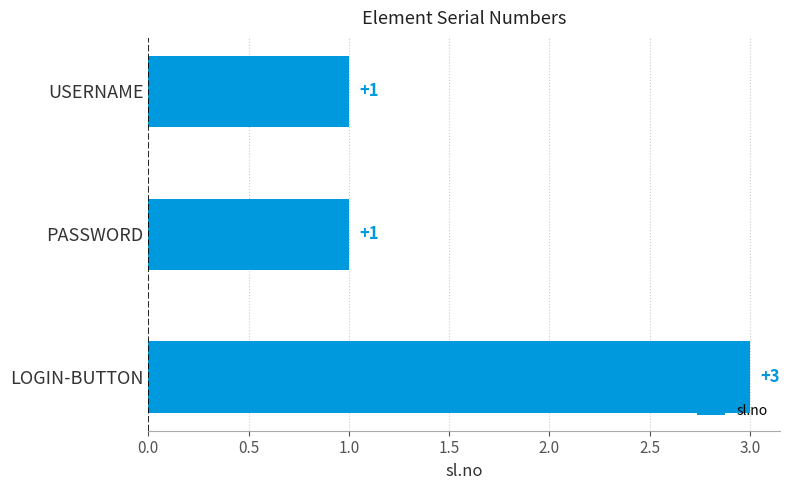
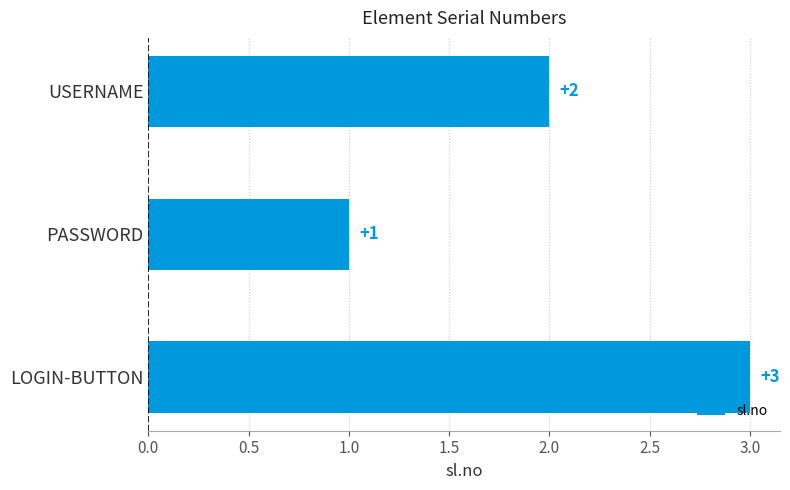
  {
-   "USERNAME": "+1",
+   "USERNAME": "+2",
    "PASSWORD": "+1",
    "LOGIN-BUTTON": "+3"
  }
